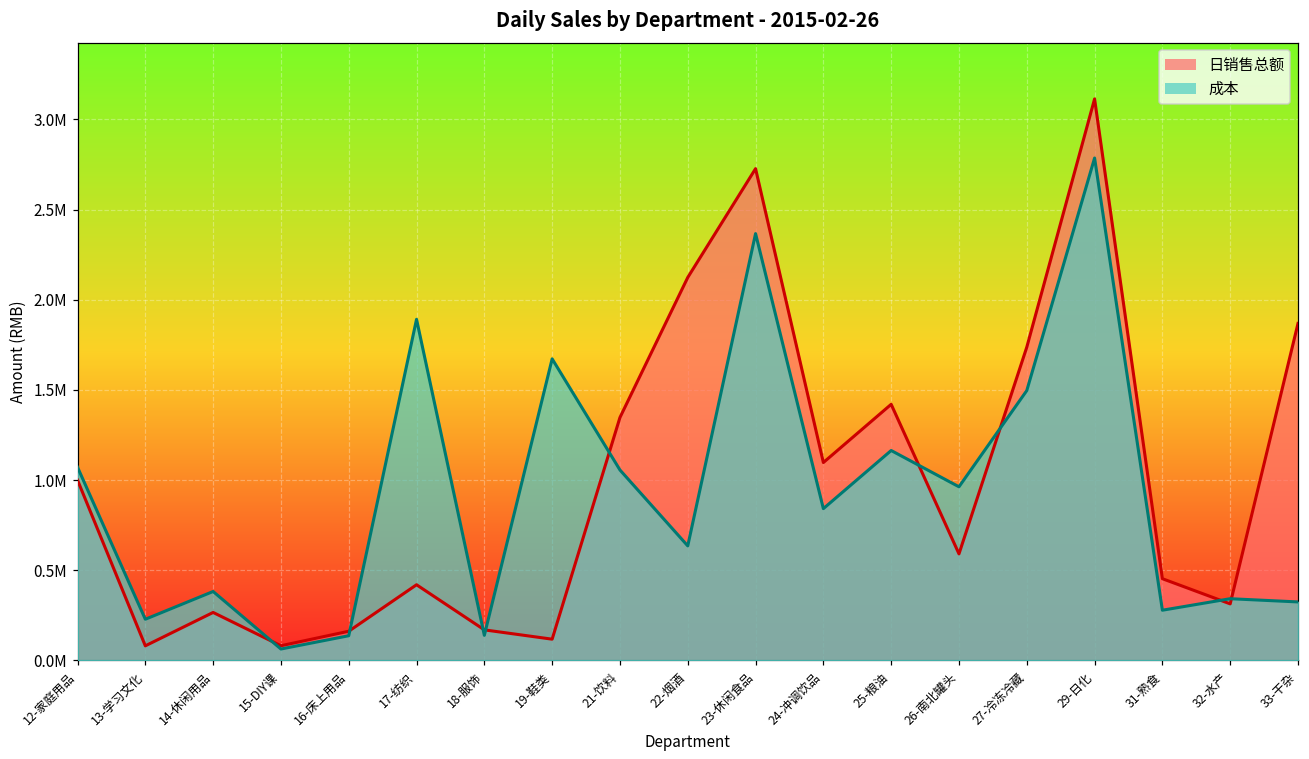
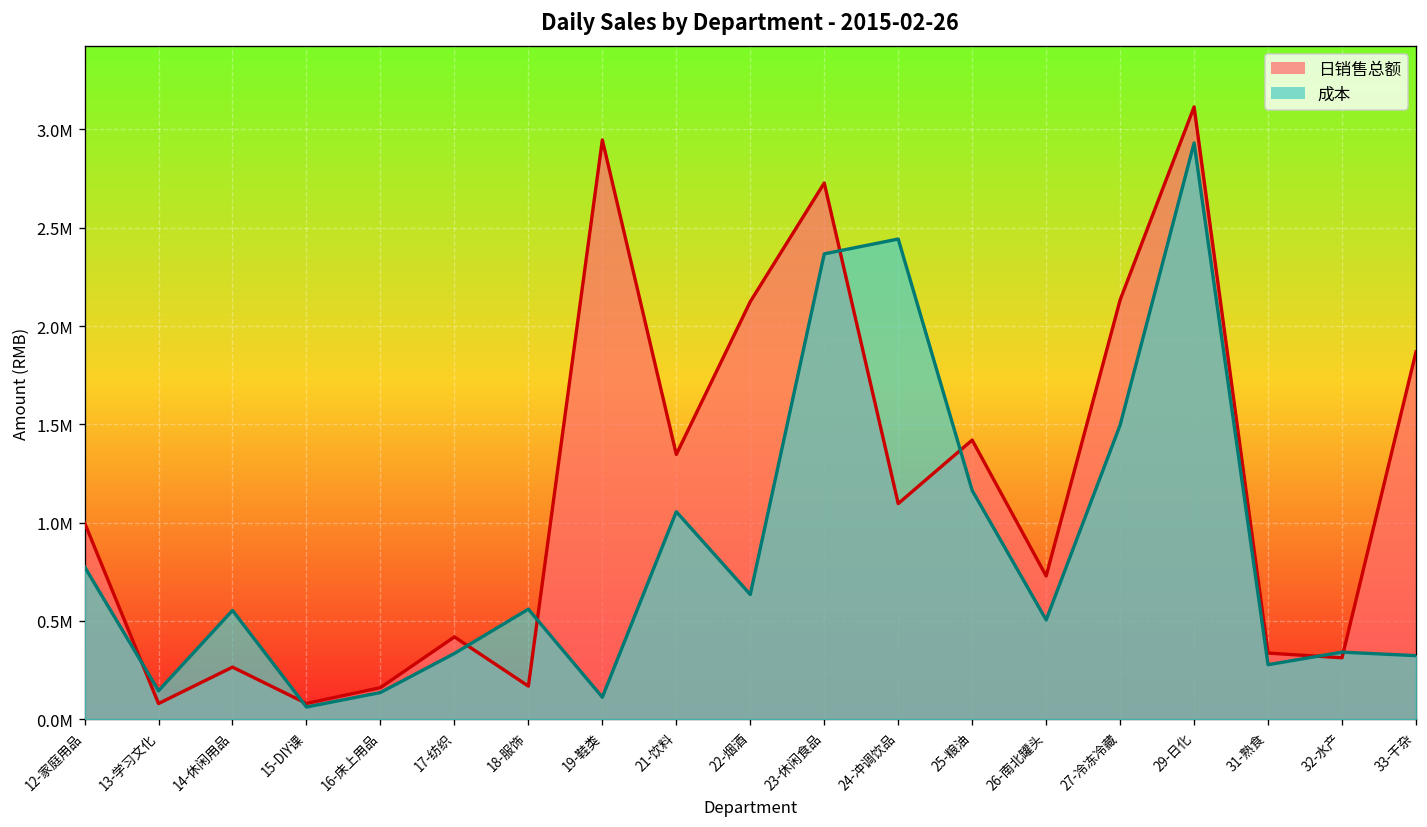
  {
    "日销售总额": {
      "12-家庭用品": 1000000,
      "13-学习文化": 80000,
      "14-休闲用品": 270000,
      "15-DIY课": 80000,
      "16-床上用品": 160000,
      "17-纺织": 420000,
      "18-服饰": 170000,
-     "19-鞋类": 120000,
+     "19-鞋类": 2950000,
      "21-饮料": 1350000,
      "22-烟酒": 2120000,
      "23-休闲食品": 2730000,
      "24-冲调饮品": 1100000,
      "25-粮油": 1420000,
-     "26-南北罐头": 590000,
-     "27-冷冻冷藏": 1740000,
+     "26-南北罐头": 730000,
+     "27-冷冻冷藏": 2130000,
      "29-日化": 3110000,
-     "31-熟食": 450000,
+     "31-熟食": 340000,
      "32-水产": 310000,
      "33-干杂": 1870000
    },
    "成本": {
-     "12-家庭用品": 1070000,
-     "13-学习文化": 230000,
-     "14-休闲用品": 380000,
+     "12-家庭用品": 780000,
+     "13-学习文化": 150000,
+     "14-休闲用品": 550000,
      "15-DIY课": 60000,
      "16-床上用品": 140000,
-     "17-纺织": 1890000,
-     "18-服饰": 140000,
-     "19-鞋类": 1670000,
+     "17-纺织": 330000,
+     "18-服饰": 560000,
+     "19-鞋类": 110000,
      "21-饮料": 1060000,
      "22-烟酒": 630000,
      "23-休闲食品": 2370000,
-     "24-冲调饮品": 840000,
+     "24-冲调饮品": 2440000,
      "25-粮油": 1160000,
-     "26-南北罐头": 960000,
+     "26-南北罐头": 510000,
      "27-冷冻冷藏": 1500000,
-     "29-日化": 2790000,
+     "29-日化": 2930000,
      "31-熟食": 280000,
      "32-水产": 340000,
      "33-干杂": 320000
    }
  }
